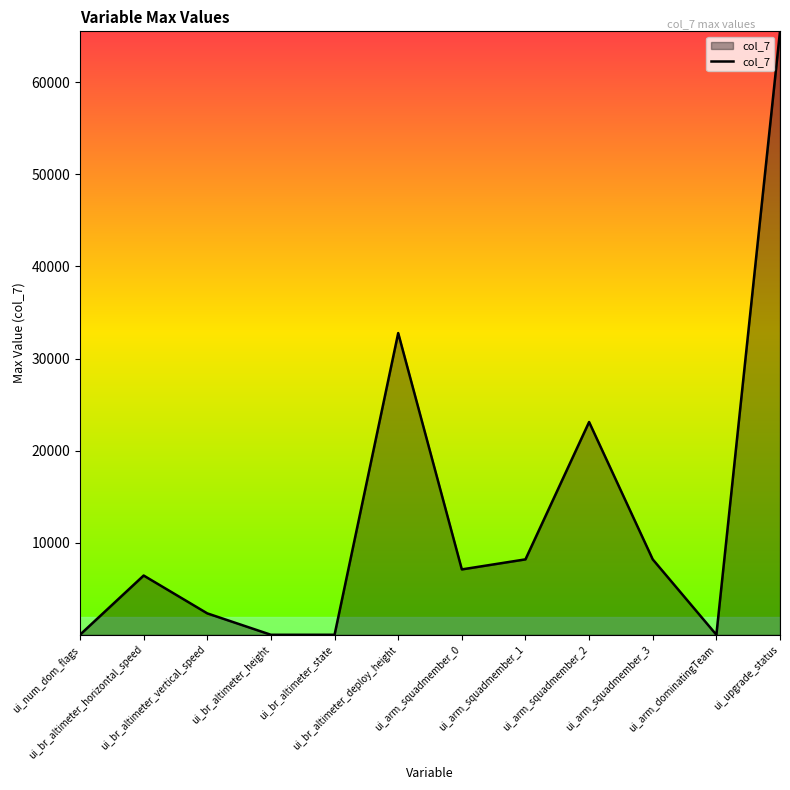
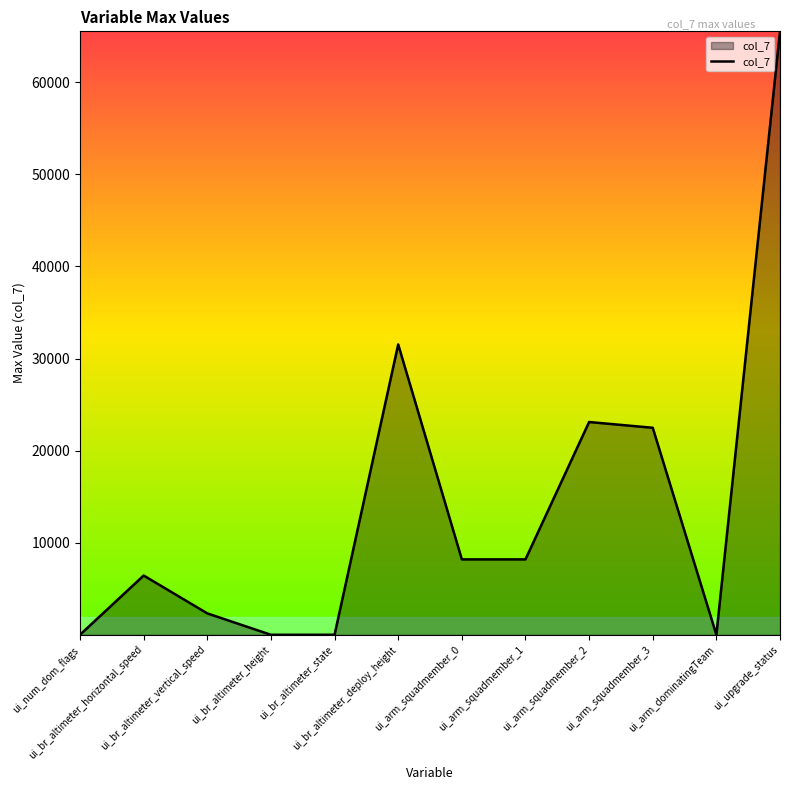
  {
    "ui_br_altimeter_horizontal_speed": 6000,
    "ui_br_altimeter_vertical_speed": 2000,
-   "ui_br_altimeter_deploy_height": 33000,
-   "ui_arm_squadmember_0": 7000,
+   "ui_br_altimeter_deploy_height": 32000,
+   "ui_arm_squadmember_0": 8000,
    "ui_arm_squadmember_1": 8000,
    "ui_arm_squadmember_2": 23000,
-   "ui_arm_squadmember_3": 8000,
+   "ui_arm_squadmember_3": 22000,
    "ui_upgrade_status": 66000
  }
